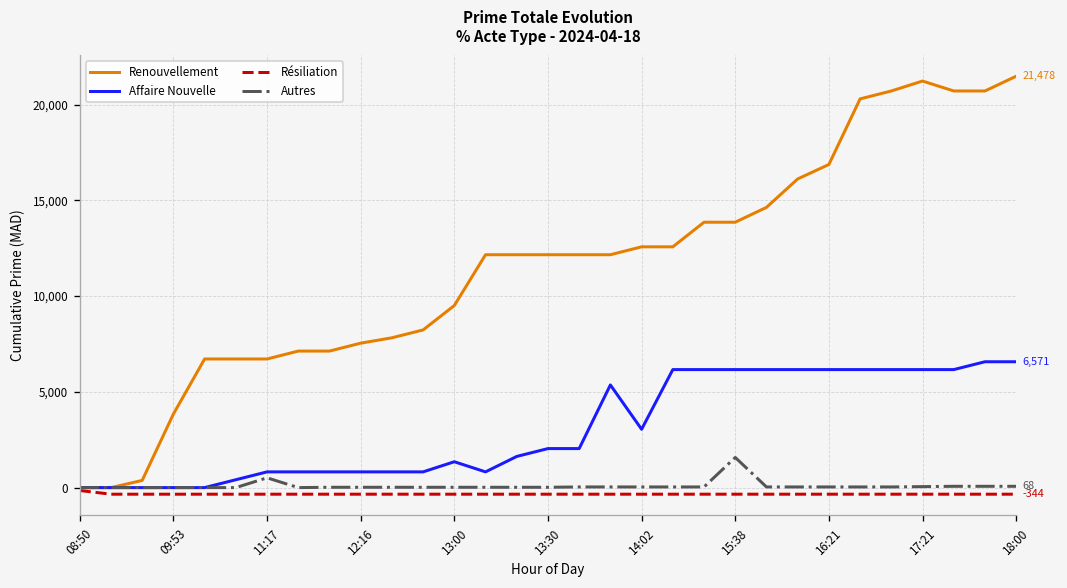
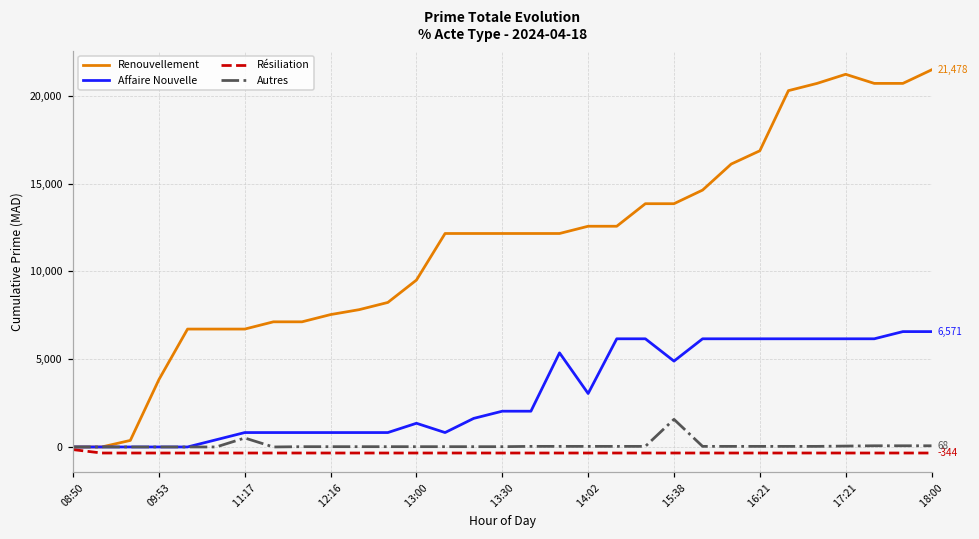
  {
    "Renouvellement": {
      "18:00": "21,478"
    },
    "Affaire Nouvelle": {
      "11:17": "800",
      "12:16": "800",
      "13:00": "1,400",
      "13:30": "2,000",
      "14:02": "3,000",
-     "15:38": "6,200",
+     "15:38": "4,900",
      "16:21": "6,200",
      "17:21": "6,200"
    },
    "Résiliation": {
      "18:00": "-344"
    },
    "Autres": {
      "11:17": "500",
      "12:16": "0",
      "13:00": "0",
      "13:30": "0",
      "14:02": "0",
      "15:38": "1,600",
      "16:21": "0",
      "17:21": "100"
    }
  }
